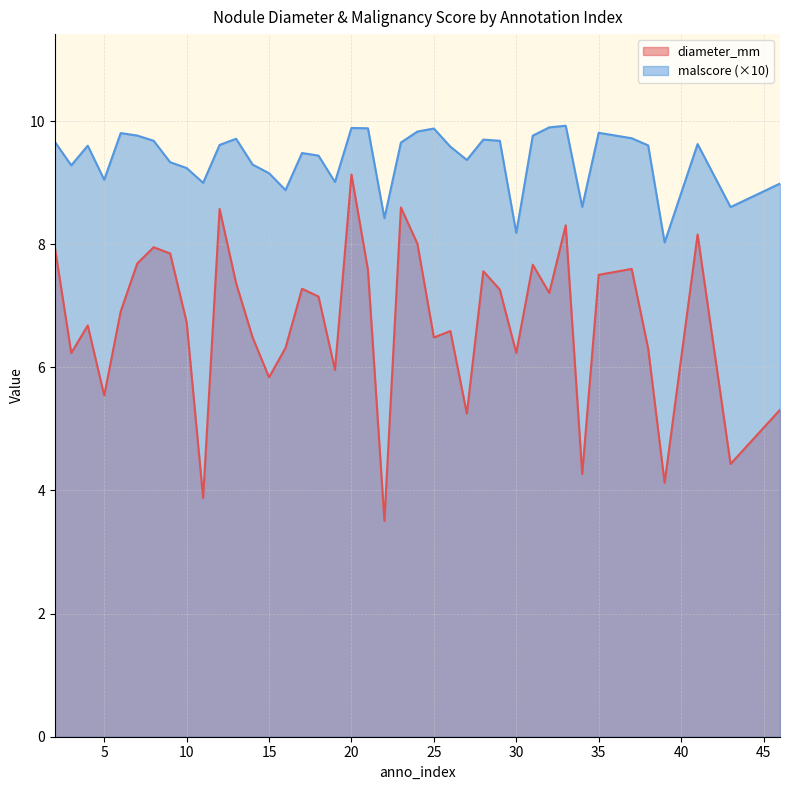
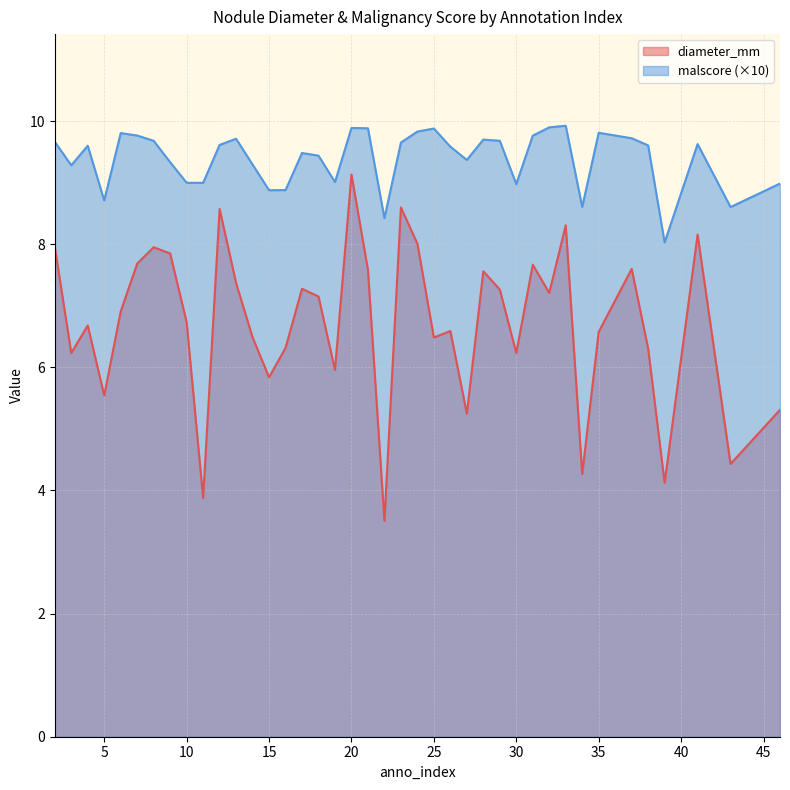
  {
    "diameter_mm": {
      "5": 5.5,
      "10": 6.7,
      "15": 5.8,
      "20": 9.1,
      "25": 6.5,
      "30": 6.2,
-     "35": 7.5
+     "35": 6.6
    },
    "malscore (×10)": {
-     "5": 9.0,
-     "10": 9.2,
-     "15": 9.2,
+     "5": 8.7,
+     "10": 9.0,
+     "15": 8.9,
      "20": 9.9,
      "25": 9.9,
-     "30": 8.2,
+     "30": 9.0,
      "35": 9.8
    }
  }
